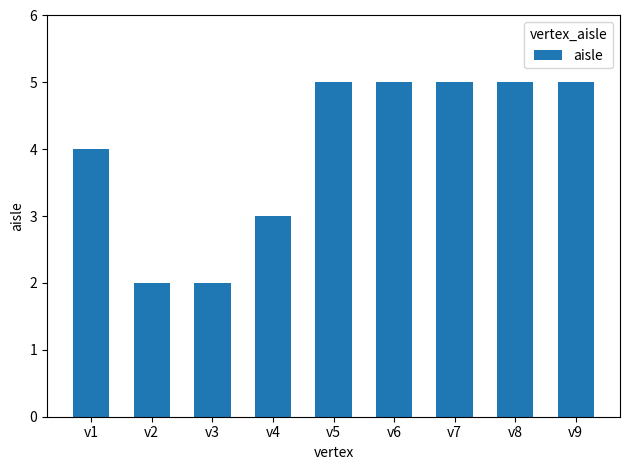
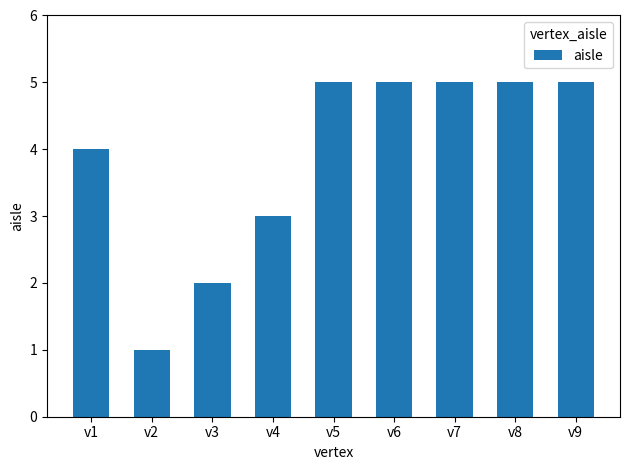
  {
    "v1": 4,
-   "v2": 2,
+   "v2": 1,
    "v3": 2,
    "v4": 3,
    "v5": 5,
    "v6": 5,
    "v7": 5,
    "v8": 5,
    "v9": 5
  }
